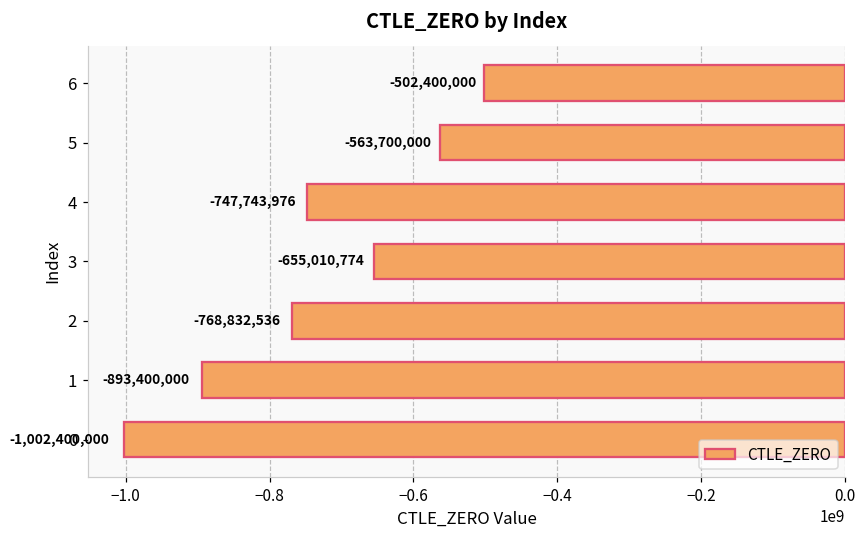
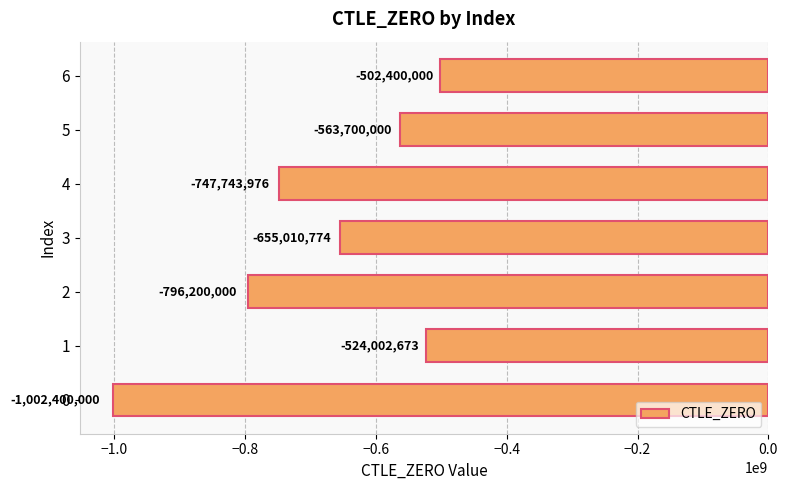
  {
    "6": "-502,400,000",
    "5": "-563,700,000",
    "4": "-747,743,976",
    "3": "-655,010,774",
-   "2": "-768,832,536",
-   "1": "-893,400,000",
+   "2": "-796,200,000",
+   "1": "-524,002,673",
    "0": "-1,002,400,000"
  }
